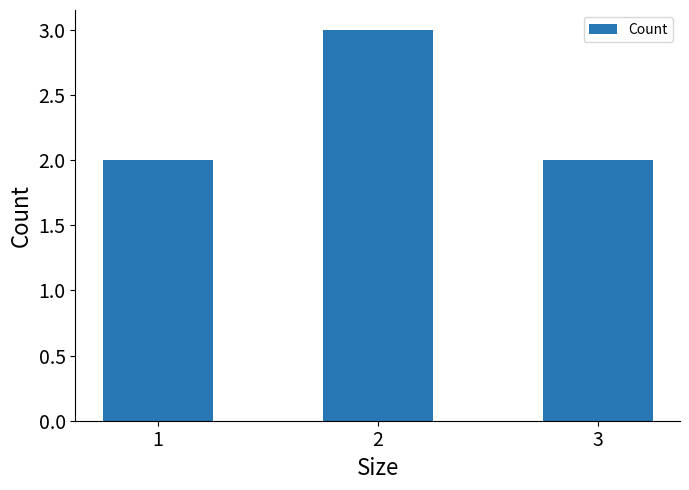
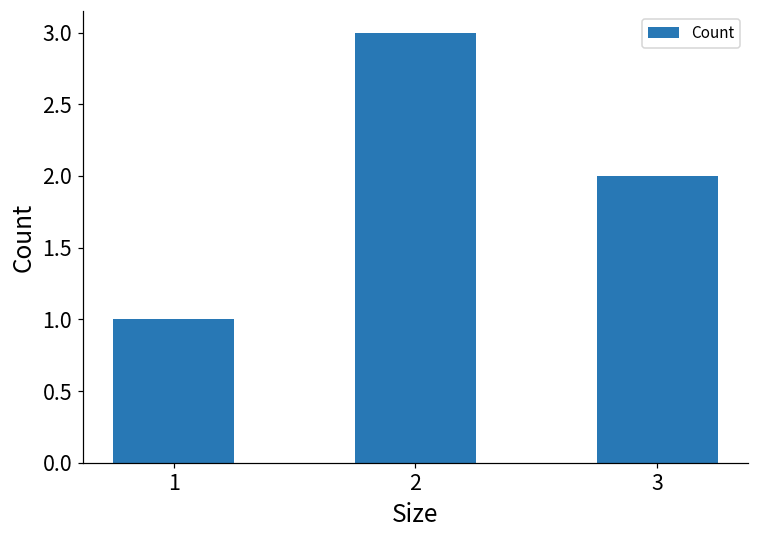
  {
-   "1": 2,
+   "1": 1,
    "2": 3,
    "3": 2
  }
